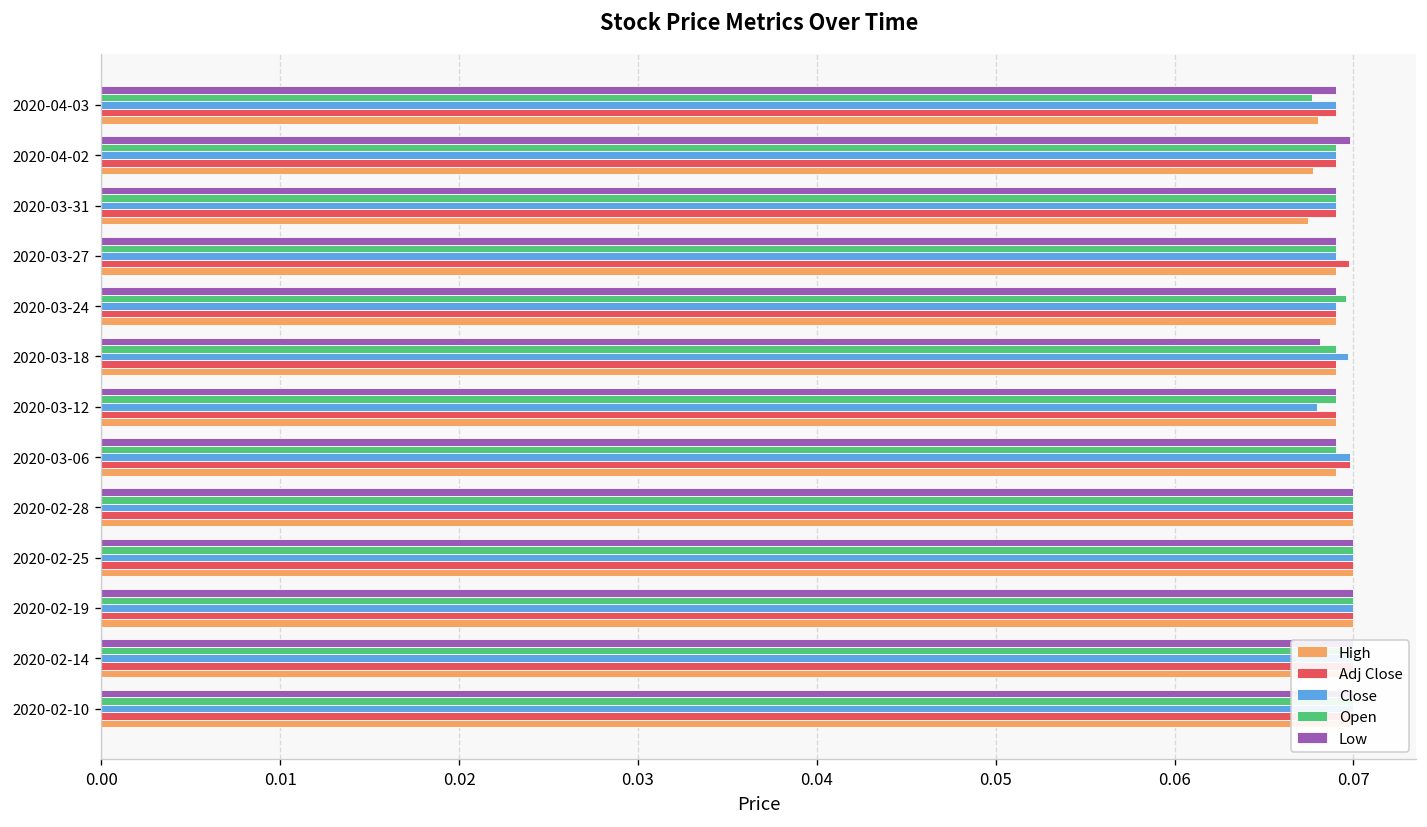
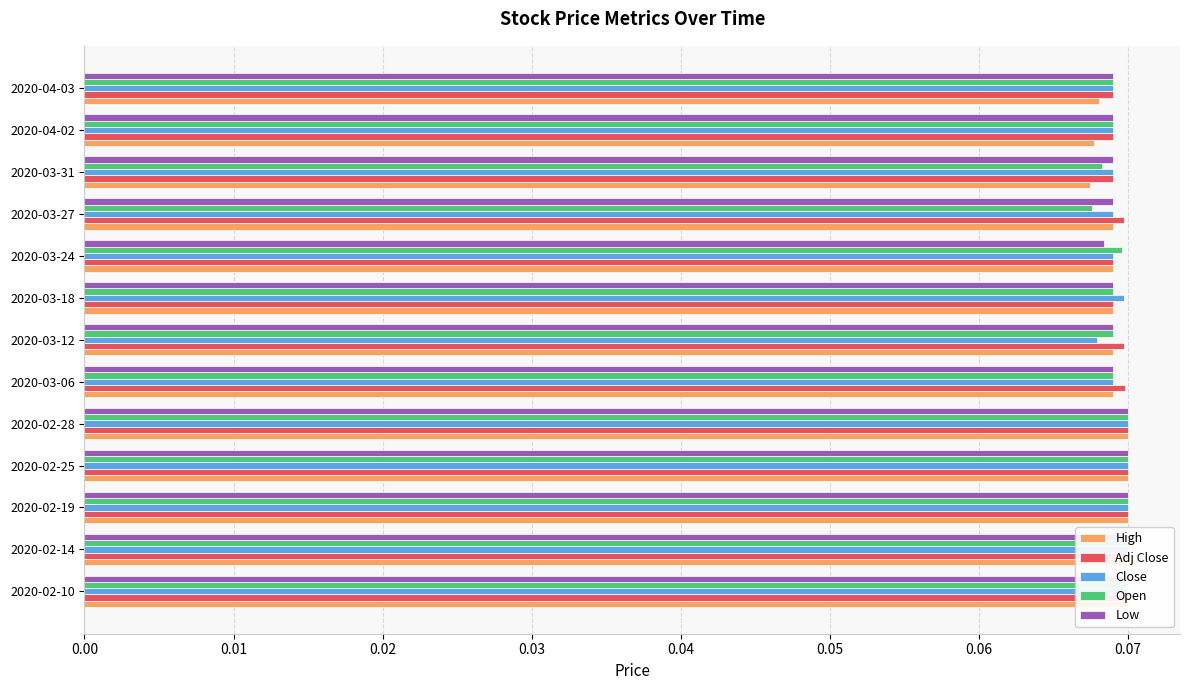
  {
    "High": {
      "2020-04-03": 0.0680,
      "2020-04-02": 0.0677,
      "2020-03-31": 0.0675,
      "2020-03-27": 0.0690,
      "2020-03-24": 0.0690,
      "2020-03-18": 0.0690,
      "2020-03-12": 0.0690,
      "2020-03-06": 0.0690,
      "2020-02-28": 0.0700,
      "2020-02-25": 0.0700,
      "2020-02-19": 0.0700
    },
    "Adj Close": {
      "2020-04-03": 0.0690,
      "2020-04-02": 0.0690,
      "2020-03-31": 0.0690,
      "2020-03-27": 0.0698,
      "2020-03-24": 0.0690,
      "2020-03-18": 0.0690,
-     "2020-03-12": 0.0690,
+     "2020-03-12": 0.0698,
      "2020-03-06": 0.0698,
      "2020-02-28": 0.0700,
      "2020-02-25": 0.0700,
      "2020-02-19": 0.0700
    },
    "Close": {
      "2020-04-03": 0.0690,
      "2020-04-02": 0.0690,
      "2020-03-31": 0.0690,
      "2020-03-27": 0.0690,
      "2020-03-24": 0.0690,
      "2020-03-18": 0.0697,
      "2020-03-12": 0.0680,
-     "2020-03-06": 0.0698,
+     "2020-03-06": 0.0690,
      "2020-02-28": 0.0700,
      "2020-02-25": 0.0700,
      "2020-02-19": 0.0700
    },
    "Open": {
-     "2020-04-03": 0.0677,
+     "2020-04-03": 0.0690,
      "2020-04-02": 0.0690,
-     "2020-03-31": 0.0690,
-     "2020-03-27": 0.0690,
+     "2020-03-31": 0.0683,
+     "2020-03-27": 0.0676,
      "2020-03-24": 0.0696,
      "2020-03-18": 0.0690,
      "2020-03-12": 0.0690,
      "2020-03-06": 0.0690,
      "2020-02-28": 0.0700,
      "2020-02-25": 0.0700,
      "2020-02-19": 0.0700
    },
    "Low": {
      "2020-04-03": 0.0690,
-     "2020-04-02": 0.0698,
+     "2020-04-02": 0.0690,
      "2020-03-31": 0.0690,
      "2020-03-27": 0.0690,
-     "2020-03-24": 0.0690,
-     "2020-03-18": 0.0682,
+     "2020-03-24": 0.0684,
+     "2020-03-18": 0.0690,
      "2020-03-12": 0.0690,
      "2020-03-06": 0.0690,
      "2020-02-28": 0.0700,
      "2020-02-25": 0.0700,
      "2020-02-19": 0.0700
    }
  }
